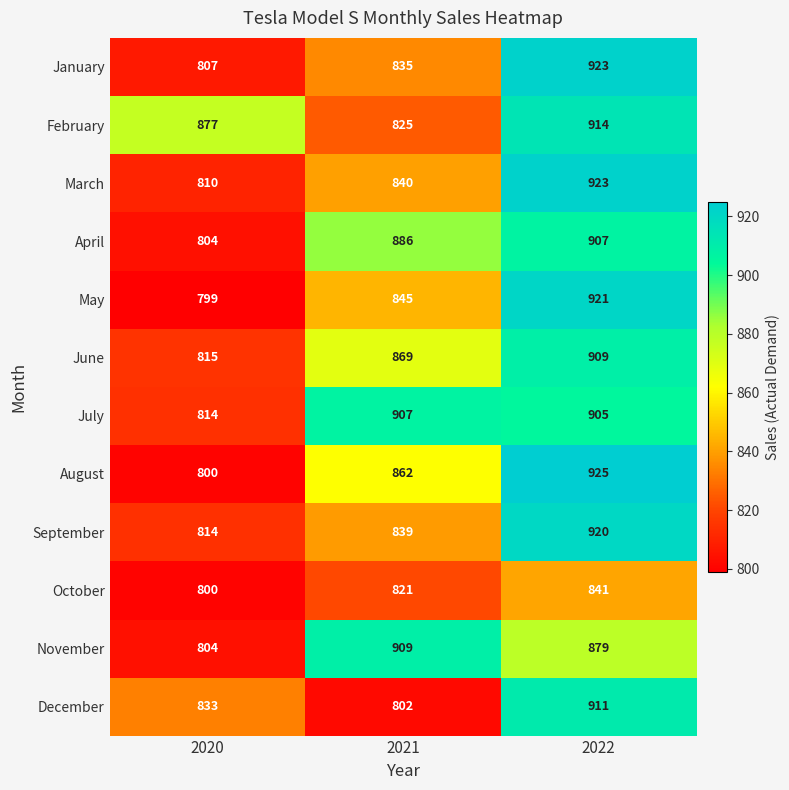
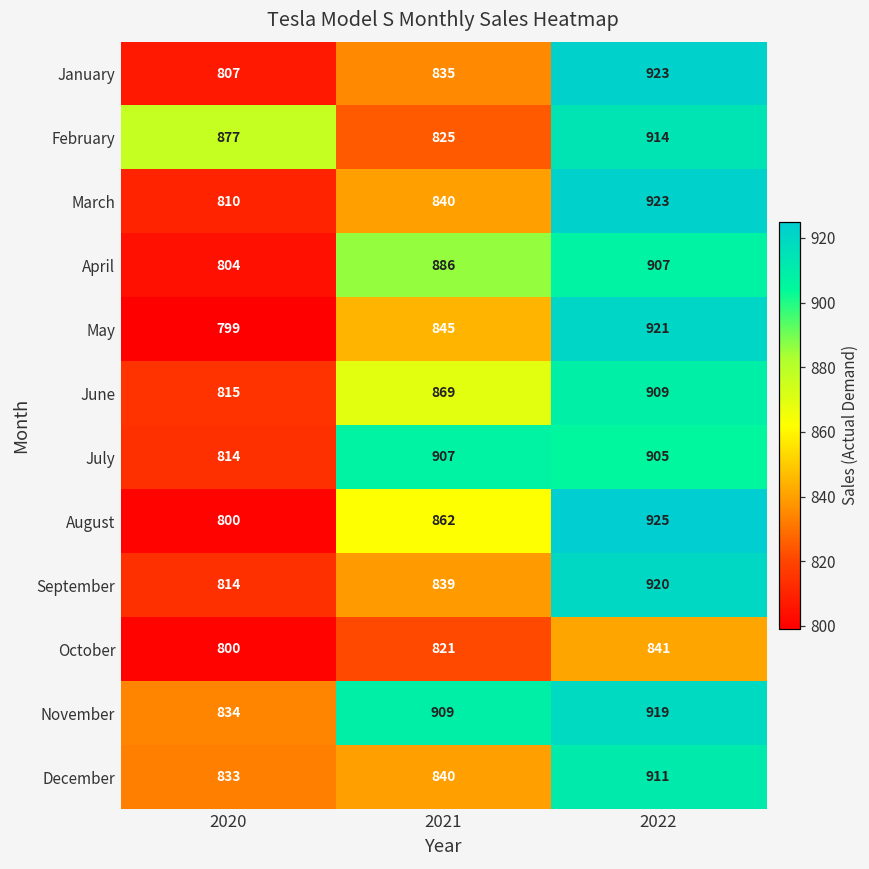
  {
    "January": {
      "2020": 807,
      "2021": 835,
      "2022": 923
    },
    "February": {
      "2020": 877,
      "2021": 825,
      "2022": 914
    },
    "March": {
      "2020": 810,
      "2021": 840,
      "2022": 923
    },
    "April": {
      "2020": 804,
      "2021": 886,
      "2022": 907
    },
    "May": {
      "2020": 799,
      "2021": 845,
      "2022": 921
    },
    "June": {
      "2020": 815,
      "2021": 869,
      "2022": 909
    },
    "July": {
      "2020": 814,
      "2021": 907,
      "2022": 905
    },
    "August": {
      "2020": 800,
      "2021": 862,
      "2022": 925
    },
    "September": {
      "2020": 814,
      "2021": 839,
      "2022": 920
    },
    "October": {
      "2020": 800,
      "2021": 821,
      "2022": 841
    },
    "November": {
-     "2020": 804,
+     "2020": 834,
      "2021": 909,
-     "2022": 879
+     "2022": 919
    },
    "December": {
      "2020": 833,
-     "2021": 802,
+     "2021": 840,
      "2022": 911
    }
  }
